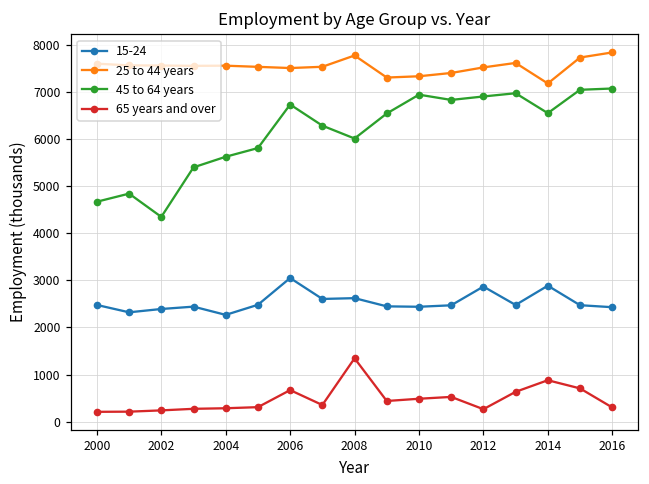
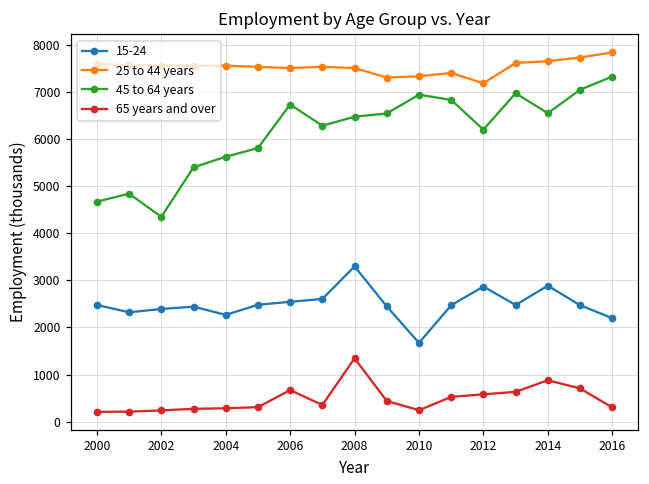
  {
    "15-24": {
      "2000": 2500,
      "2002": 2400,
      "2004": 2300,
-     "2006": 3000,
-     "2008": 2600,
-     "2010": 2400,
+     "2006": 2500,
+     "2008": 3300,
+     "2010": 1700,
      "2012": 2900,
      "2014": 2900,
-     "2016": 2400
+     "2016": 2200
    },
    "25 to 44 years": {
      "2004": 7600,
      "2006": 7500,
-     "2008": 7800,
+     "2008": 7500,
      "2010": 7300,
-     "2012": 7500,
-     "2014": 7200,
+     "2012": 7200,
+     "2014": 7600,
      "2016": 7800
    },
    "45 to 64 years": {
      "2000": 4700,
      "2002": 4300,
      "2004": 5600,
      "2006": 6700,
-     "2008": 6000,
+     "2008": 6500,
      "2010": 6900,
-     "2012": 6900,
+     "2012": 6200,
      "2014": 6500,
-     "2016": 7100
+     "2016": 7300
    },
    "65 years and over": {
      "2000": 200,
      "2002": 200,
      "2004": 300,
      "2006": 700,
      "2008": 1300,
-     "2010": 500,
-     "2012": 300,
+     "2010": 200,
+     "2012": 600,
      "2014": 900,
      "2016": 300
    }
  }
